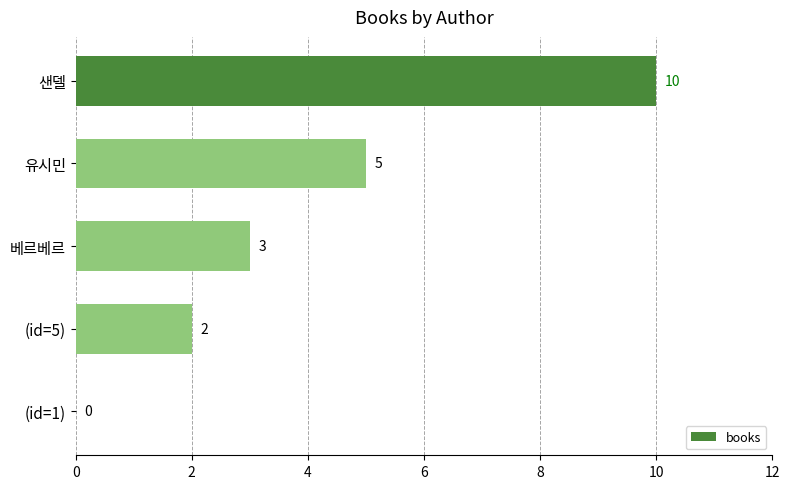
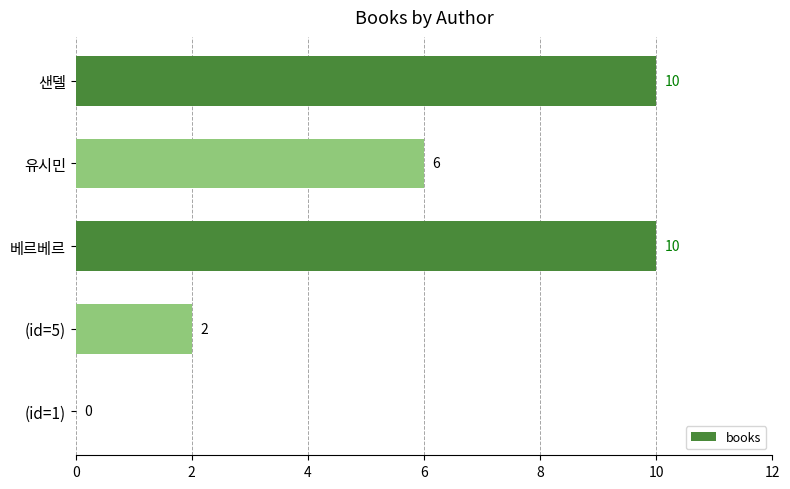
  {
    "샌델": 10,
-   "유시민": 5,
-   "베르베르": 3,
+   "유시민": 6,
+   "베르베르": 10,
    "(id=5)": 2,
    "(id=1)": 0
  }
